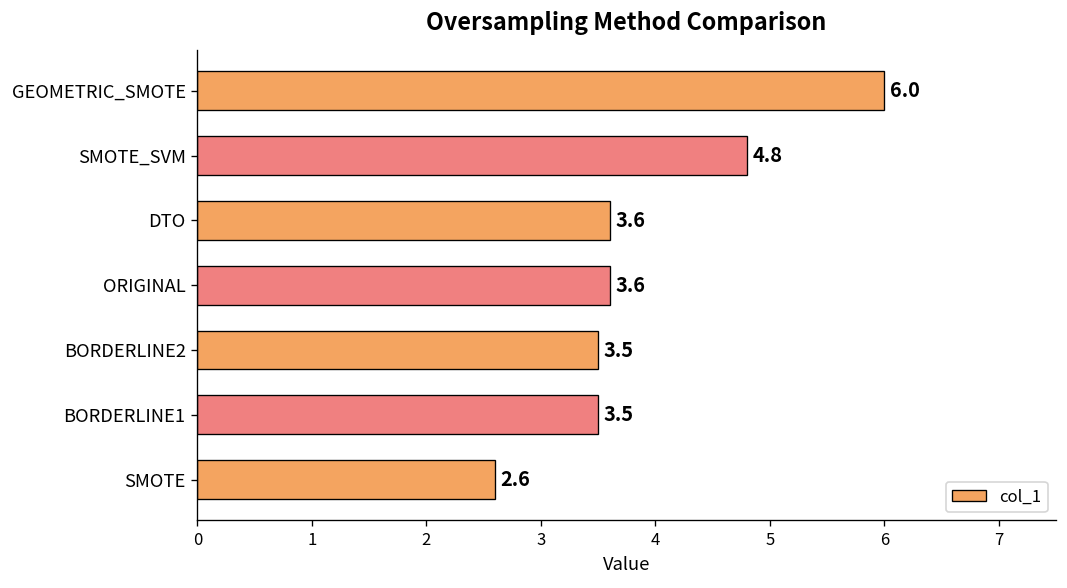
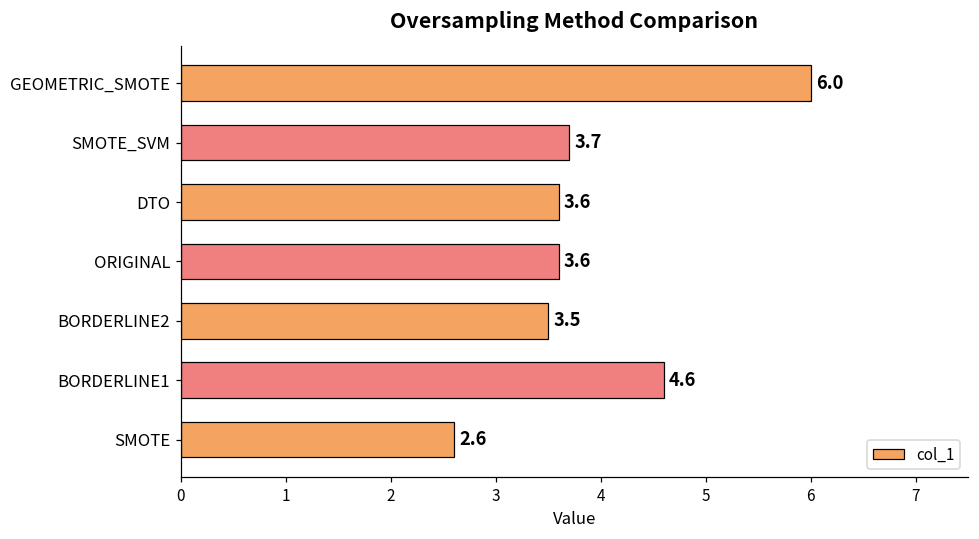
  {
    "GEOMETRIC_SMOTE": 6.0,
-   "SMOTE_SVM": 4.8,
+   "SMOTE_SVM": 3.7,
    "DTO": 3.6,
    "ORIGINAL": 3.6,
    "BORDERLINE2": 3.5,
-   "BORDERLINE1": 3.5,
+   "BORDERLINE1": 4.6,
    "SMOTE": 2.6
  }
